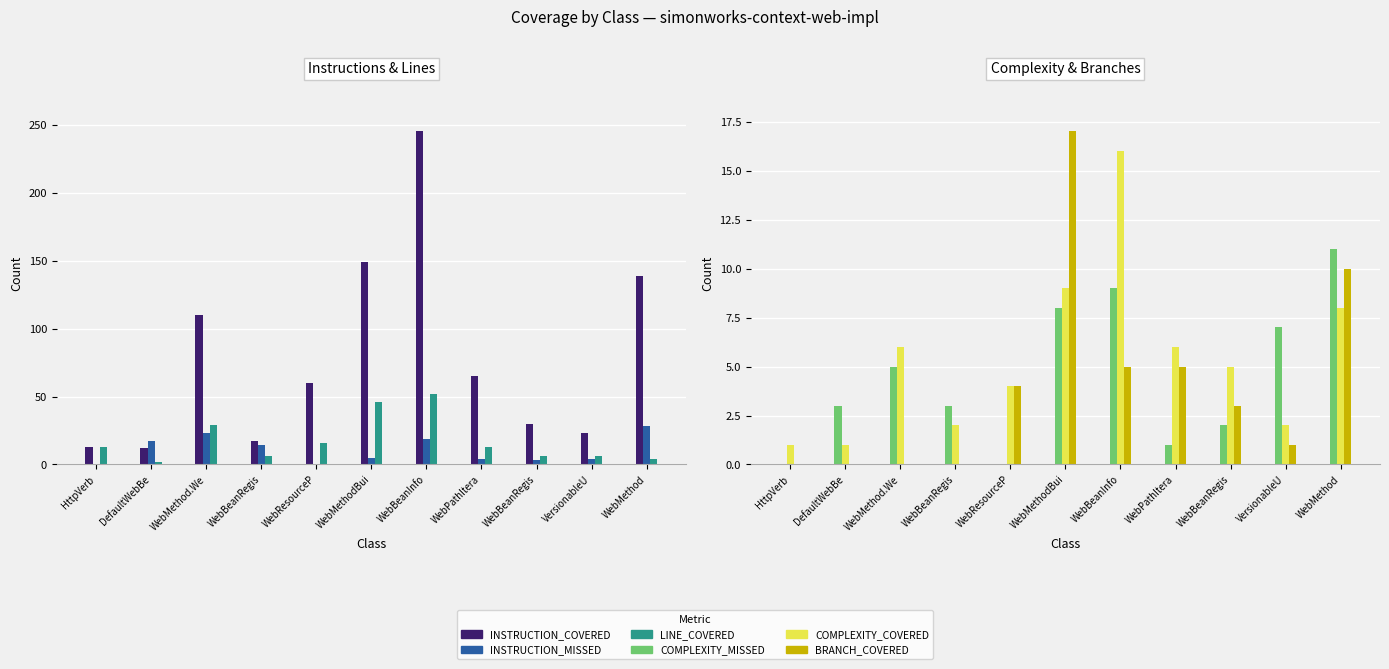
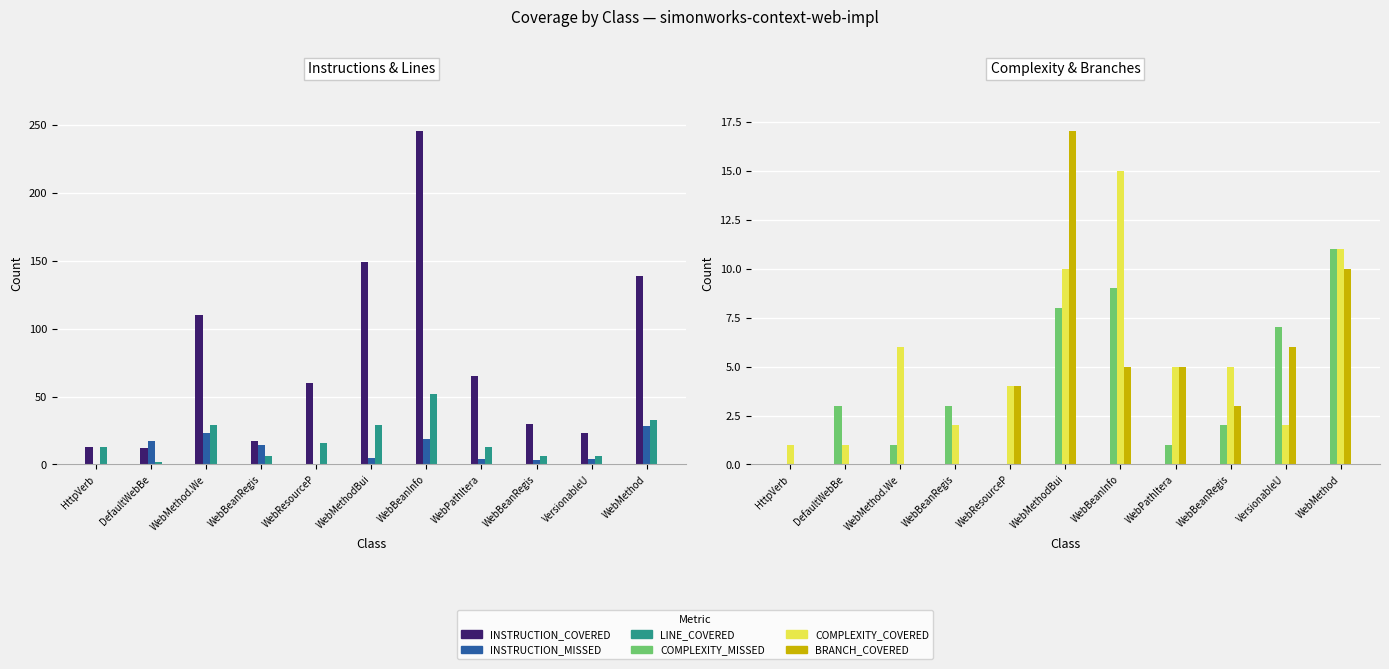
  {
    "Instructions & Lines": {
      "INSTRUCTION_COVERED": {
        "HttpVerb": 13,
        "DefaultWebBe": 12,
        "WebMethod.We": 110,
        "WebResourceP": 60,
        "WebMethodBui": 149,
        "WebBeanInfo": 245,
        "WebPathItera": 65,
        "VersionableU": 23,
        "WebMethod": 139
      },
      "INSTRUCTION_MISSED": {
        "HttpVerb": 0,
        "DefaultWebBe": 17,
        "WebMethod.We": 23,
        "WebResourceP": 0,
        "WebMethodBui": 5,
        "WebBeanInfo": 19,
        "WebPathItera": 4,
        "VersionableU": 4,
        "WebMethod": 28
      },
      "LINE_COVERED": {
        "HttpVerb": 13,
        "DefaultWebBe": 2,
        "WebMethod.We": 29,
        "WebResourceP": 16,
-       "WebMethodBui": 46,
+       "WebMethodBui": 29,
        "WebBeanInfo": 52,
        "WebPathItera": 13,
        "VersionableU": 6,
-       "WebMethod": 4
+       "WebMethod": 33
      }
    },
    "Complexity & Branches": {
      "COMPLEXITY_MISSED": {
        "HttpVerb": 0,
        "DefaultWebBe": 3,
-       "WebMethod.We": 5,
+       "WebMethod.We": 1,
        "WebResourceP": 0,
        "WebMethodBui": 8,
        "WebBeanInfo": 9,
        "WebPathItera": 1,
        "VersionableU": 7,
        "WebMethod": 11
      },
      "COMPLEXITY_COVERED": {
        "HttpVerb": 1,
        "DefaultWebBe": 1,
        "WebMethod.We": 6,
        "WebResourceP": 4,
-       "WebMethodBui": 9,
-       "WebBeanInfo": 16,
-       "WebPathItera": 6,
+       "WebMethodBui": 10,
+       "WebBeanInfo": 15,
+       "WebPathItera": 5,
        "VersionableU": 2,
-       "WebMethod": 8
+       "WebMethod": 11
      },
      "BRANCH_COVERED": {
        "HttpVerb": 0,
        "DefaultWebBe": 0,
        "WebMethod.We": 0,
        "WebResourceP": 4,
        "WebMethodBui": 17,
        "WebBeanInfo": 5,
        "WebPathItera": 5,
-       "VersionableU": 1,
+       "VersionableU": 6,
        "WebMethod": 10
      }
    }
  }
